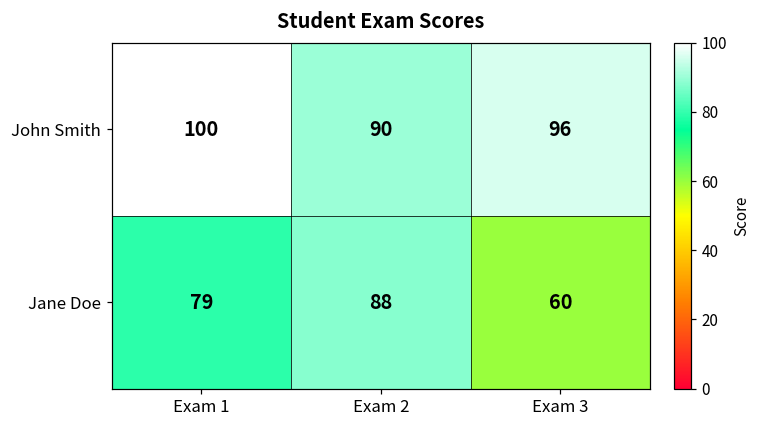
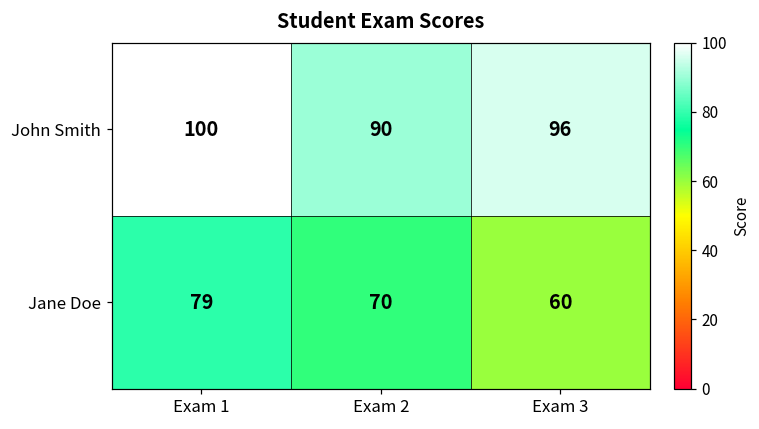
  {
    "John Smith": {
      "Exam 1": 100,
      "Exam 2": 90,
      "Exam 3": 96
    },
    "Jane Doe": {
      "Exam 1": 79,
-     "Exam 2": 88,
+     "Exam 2": 70,
      "Exam 3": 60
    }
  }
